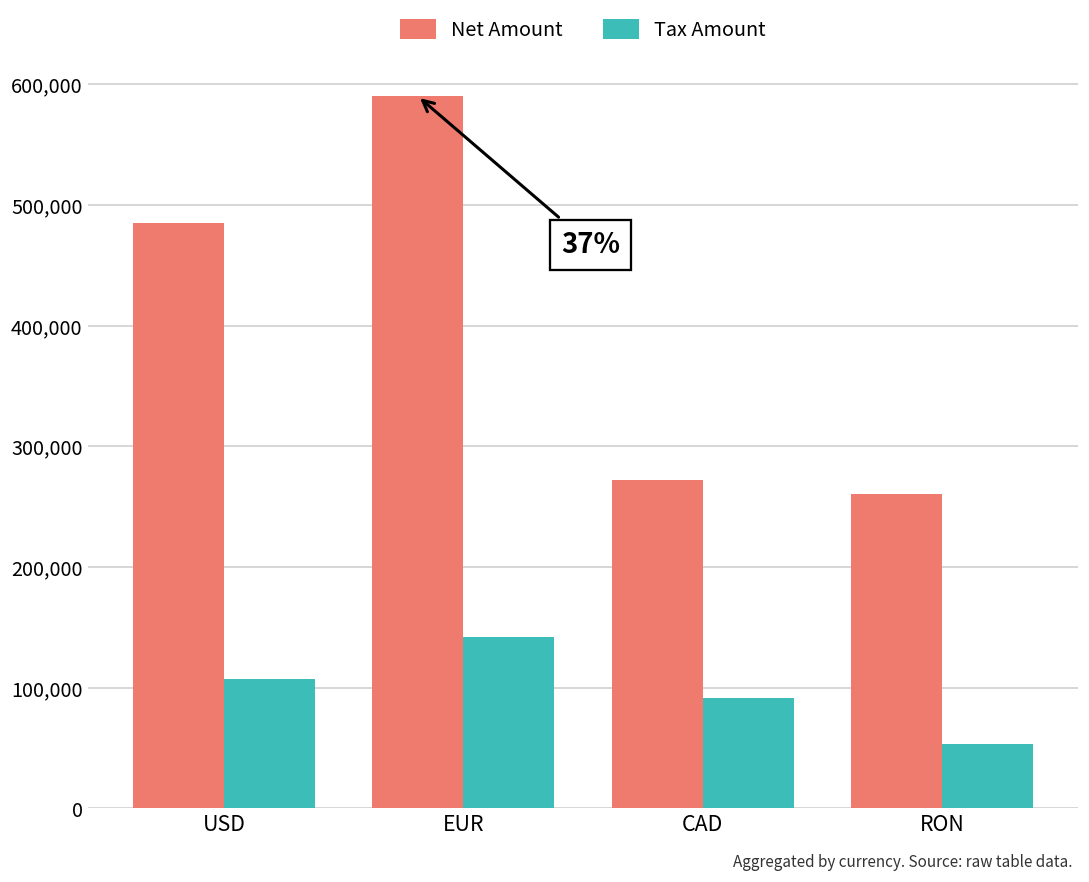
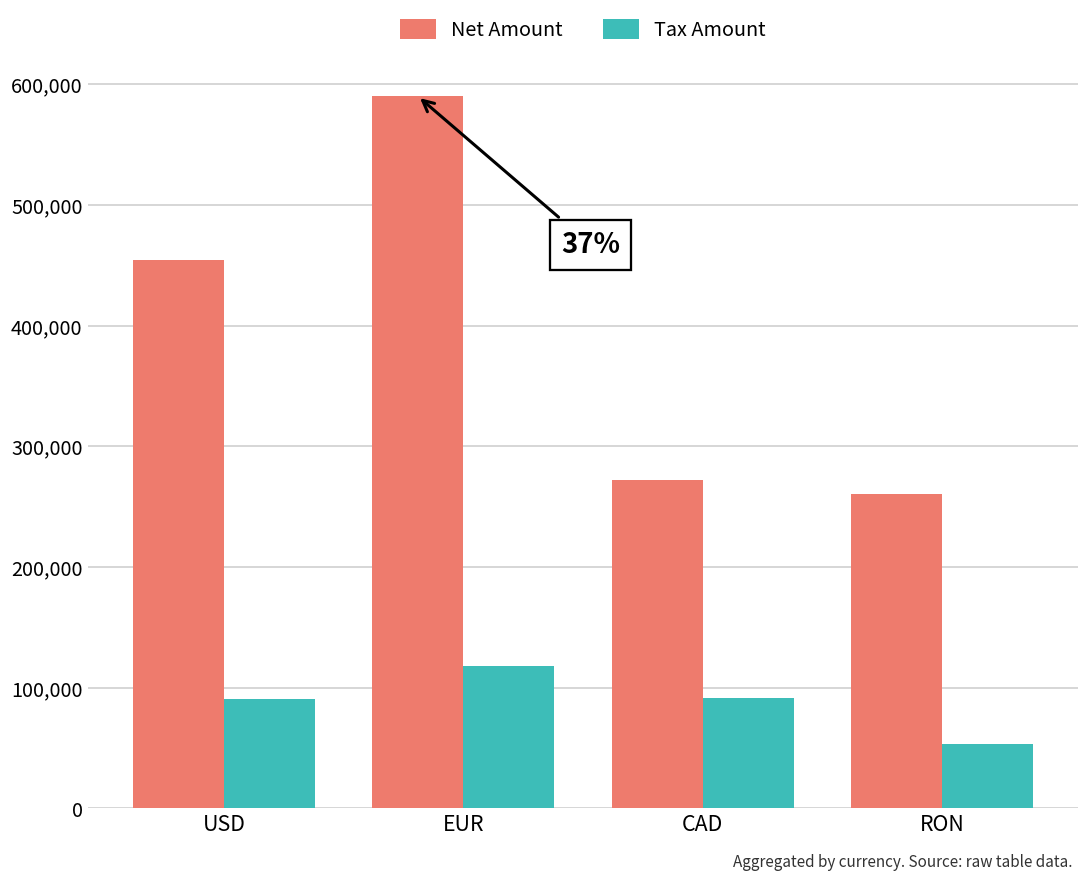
  {
    "Net Amount": {
-     "USD": "485,000",
+     "USD": "455,000",
      "CAD": "272,000",
      "RON": "260,000"
    },
    "Tax Amount": {
-     "USD": "107,000",
-     "EUR": "142,000",
+     "USD": "91,000",
+     "EUR": "118,000",
      "CAD": "91,000",
      "RON": "54,000"
    }
  }
